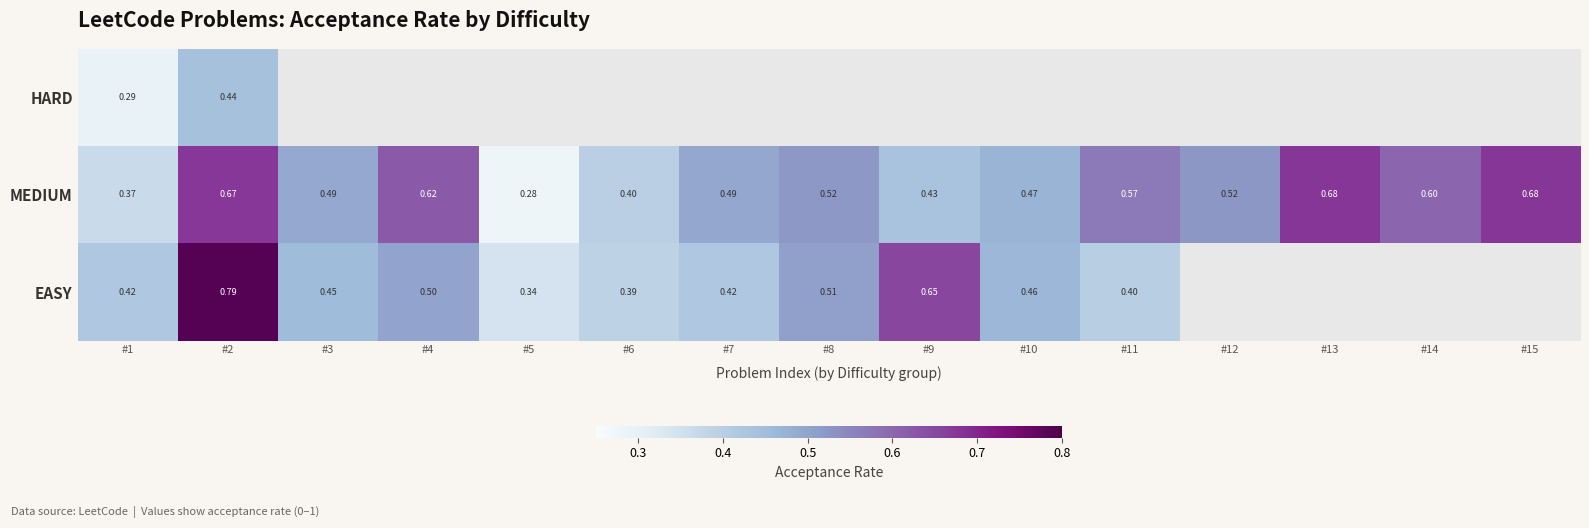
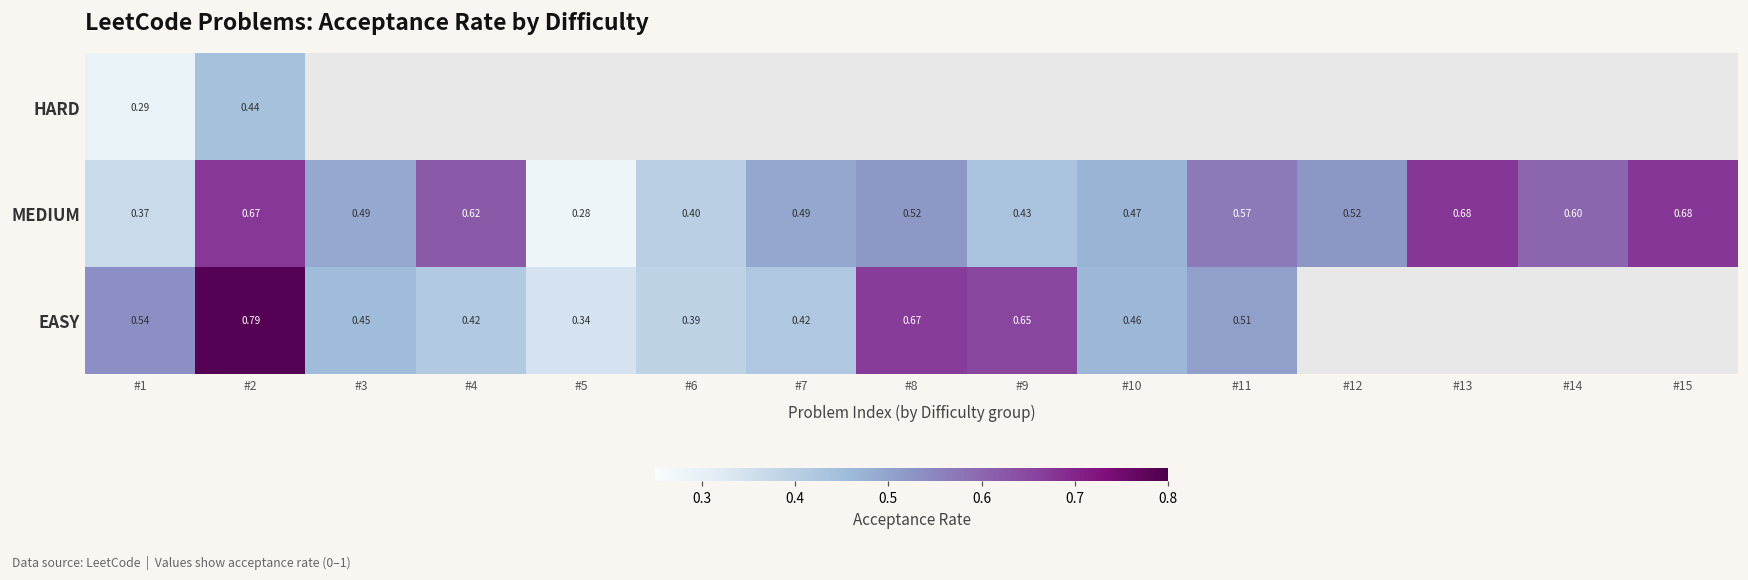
  {
    "HARD": {
      "#1": 0.29,
      "#2": 0.44
    },
    "MEDIUM": {
      "#1": 0.37,
      "#2": 0.67,
      "#3": 0.49,
      "#4": 0.62,
      "#5": 0.28,
      "#6": 0.40,
      "#7": 0.49,
      "#8": 0.52,
      "#9": 0.43,
      "#10": 0.47,
      "#11": 0.57,
      "#12": 0.52,
      "#13": 0.68,
      "#14": 0.60,
      "#15": 0.68
    },
    "EASY": {
-     "#1": 0.42,
+     "#1": 0.54,
      "#2": 0.79,
      "#3": 0.45,
-     "#4": 0.50,
+     "#4": 0.42,
      "#5": 0.34,
      "#6": 0.39,
      "#7": 0.42,
-     "#8": 0.51,
+     "#8": 0.67,
      "#9": 0.65,
      "#10": 0.46,
-     "#11": 0.40
+     "#11": 0.51
    }
  }
